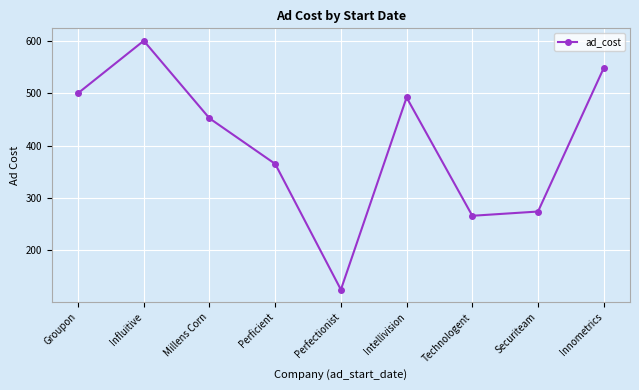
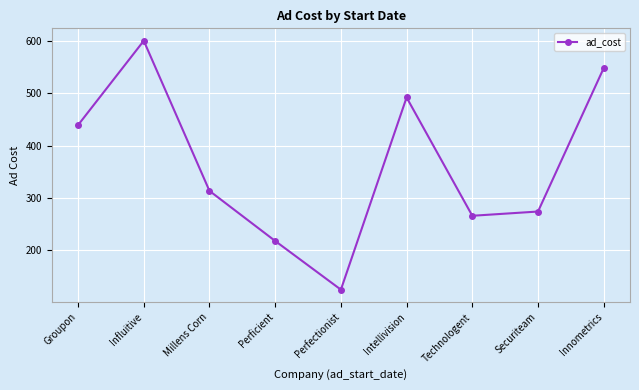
  {
-   "Groupon": 500,
+   "Groupon": 440,
    "Influitive": 600,
-   "Millens Corn": 450,
-   "Perficient": 370,
+   "Millens Corn": 310,
+   "Perficient": 220,
    "Perfectionist": 130,
    "Intellivision": 490,
    "Technologent": 270,
    "Securiteam": 270,
    "Innometrics": 550
  }
